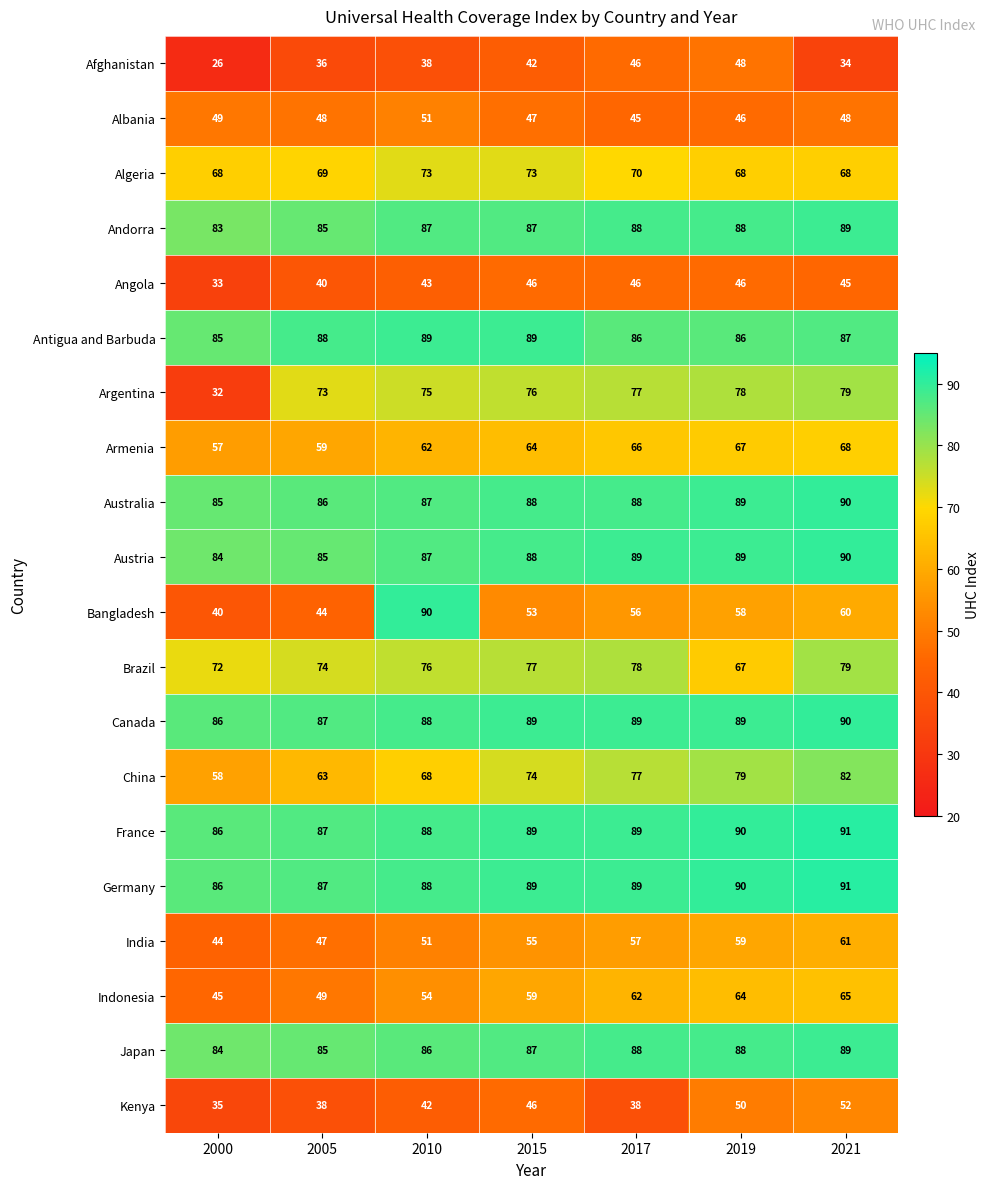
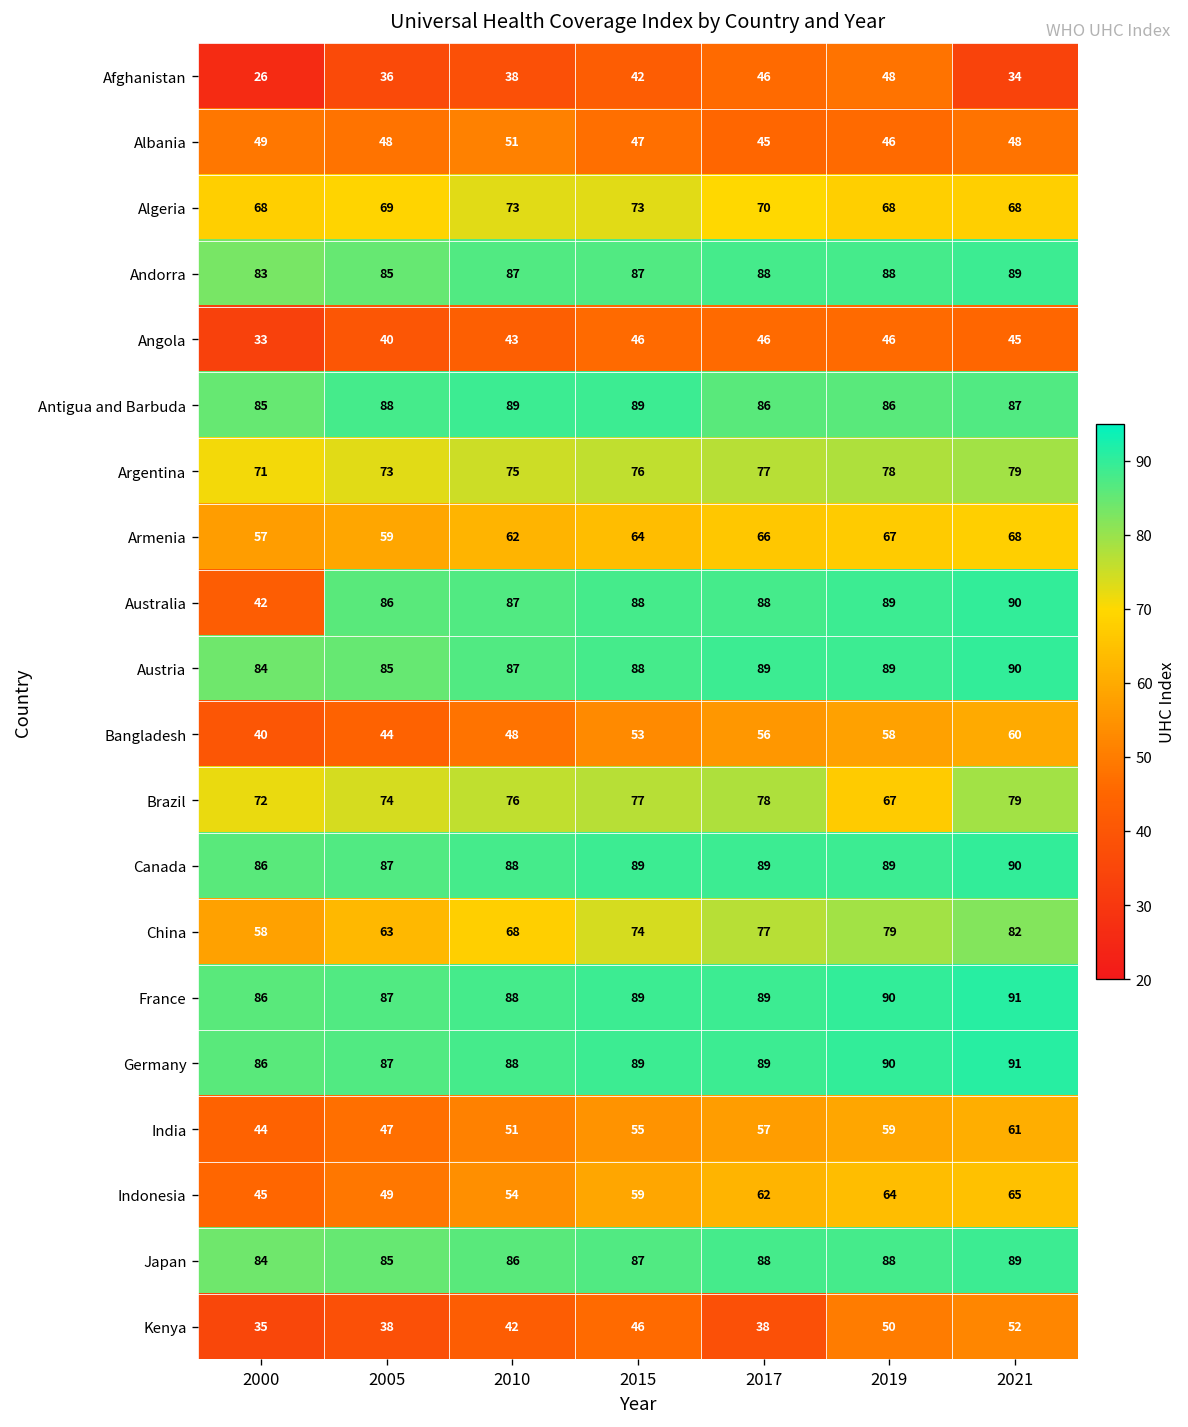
  {
    "Afghanistan": {
      "2000": 26,
      "2005": 36,
      "2010": 38,
      "2015": 42,
      "2017": 46,
      "2019": 48,
      "2021": 34
    },
    "Albania": {
      "2000": 49,
      "2005": 48,
      "2010": 51,
      "2015": 47,
      "2017": 45,
      "2019": 46,
      "2021": 48
    },
    "Algeria": {
      "2000": 68,
      "2005": 69,
      "2010": 73,
      "2015": 73,
      "2017": 70,
      "2019": 68,
      "2021": 68
    },
    "Andorra": {
      "2000": 83,
      "2005": 85,
      "2010": 87,
      "2015": 87,
      "2017": 88,
      "2019": 88,
      "2021": 89
    },
    "Angola": {
      "2000": 33,
      "2005": 40,
      "2010": 43,
      "2015": 46,
      "2017": 46,
      "2019": 46,
      "2021": 45
    },
    "Antigua and Barbuda": {
      "2000": 85,
      "2005": 88,
      "2010": 89,
      "2015": 89,
      "2017": 86,
      "2019": 86,
      "2021": 87
    },
    "Argentina": {
-     "2000": 32,
+     "2000": 71,
      "2005": 73,
      "2010": 75,
      "2015": 76,
      "2017": 77,
      "2019": 78,
      "2021": 79
    },
    "Armenia": {
      "2000": 57,
      "2005": 59,
      "2010": 62,
      "2015": 64,
      "2017": 66,
      "2019": 67,
      "2021": 68
    },
    "Australia": {
-     "2000": 85,
+     "2000": 42,
      "2005": 86,
      "2010": 87,
      "2015": 88,
      "2017": 88,
      "2019": 89,
      "2021": 90
    },
    "Austria": {
      "2000": 84,
      "2005": 85,
      "2010": 87,
      "2015": 88,
      "2017": 89,
      "2019": 89,
      "2021": 90
    },
    "Bangladesh": {
      "2000": 40,
      "2005": 44,
-     "2010": 90,
+     "2010": 48,
      "2015": 53,
      "2017": 56,
      "2019": 58,
      "2021": 60
    },
    "Brazil": {
      "2000": 72,
      "2005": 74,
      "2010": 76,
      "2015": 77,
      "2017": 78,
      "2019": 67,
      "2021": 79
    },
    "Canada": {
      "2000": 86,
      "2005": 87,
      "2010": 88,
      "2015": 89,
      "2017": 89,
      "2019": 89,
      "2021": 90
    },
    "China": {
      "2000": 58,
      "2005": 63,
      "2010": 68,
      "2015": 74,
      "2017": 77,
      "2019": 79,
      "2021": 82
    },
    "France": {
      "2000": 86,
      "2005": 87,
      "2010": 88,
      "2015": 89,
      "2017": 89,
      "2019": 90,
      "2021": 91
    },
    "Germany": {
      "2000": 86,
      "2005": 87,
      "2010": 88,
      "2015": 89,
      "2017": 89,
      "2019": 90,
      "2021": 91
    },
    "India": {
      "2000": 44,
      "2005": 47,
      "2010": 51,
      "2015": 55,
      "2017": 57,
      "2019": 59,
      "2021": 61
    },
    "Indonesia": {
      "2000": 45,
      "2005": 49,
      "2010": 54,
      "2015": 59,
      "2017": 62,
      "2019": 64,
      "2021": 65
    },
    "Japan": {
      "2000": 84,
      "2005": 85,
      "2010": 86,
      "2015": 87,
      "2017": 88,
      "2019": 88,
      "2021": 89
    },
    "Kenya": {
      "2000": 35,
      "2005": 38,
      "2010": 42,
      "2015": 46,
      "2017": 38,
      "2019": 50,
      "2021": 52
    }
  }
